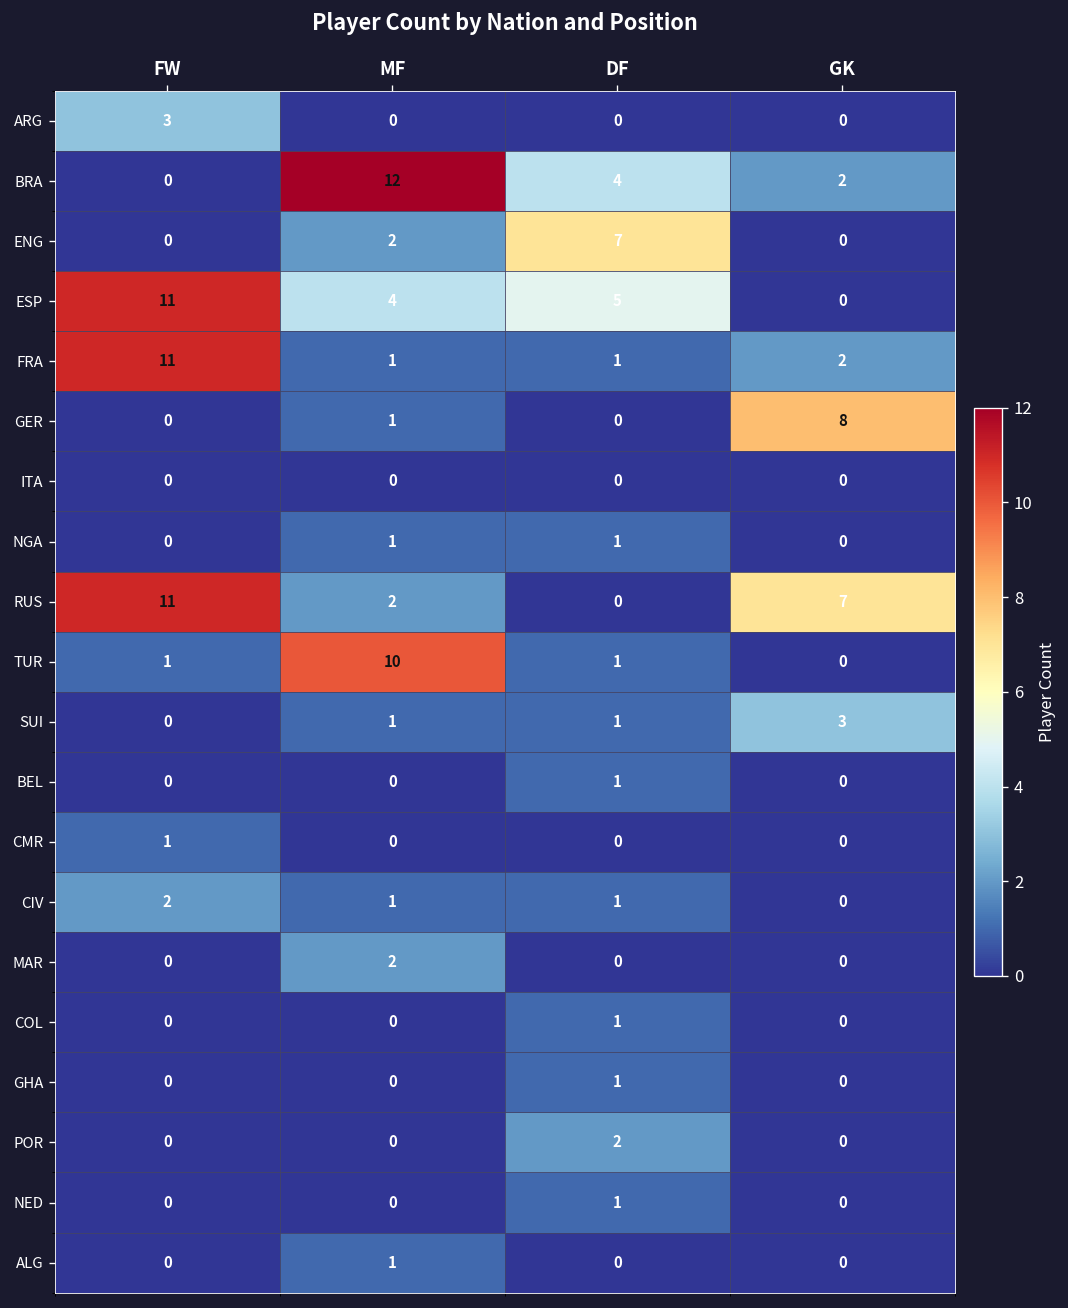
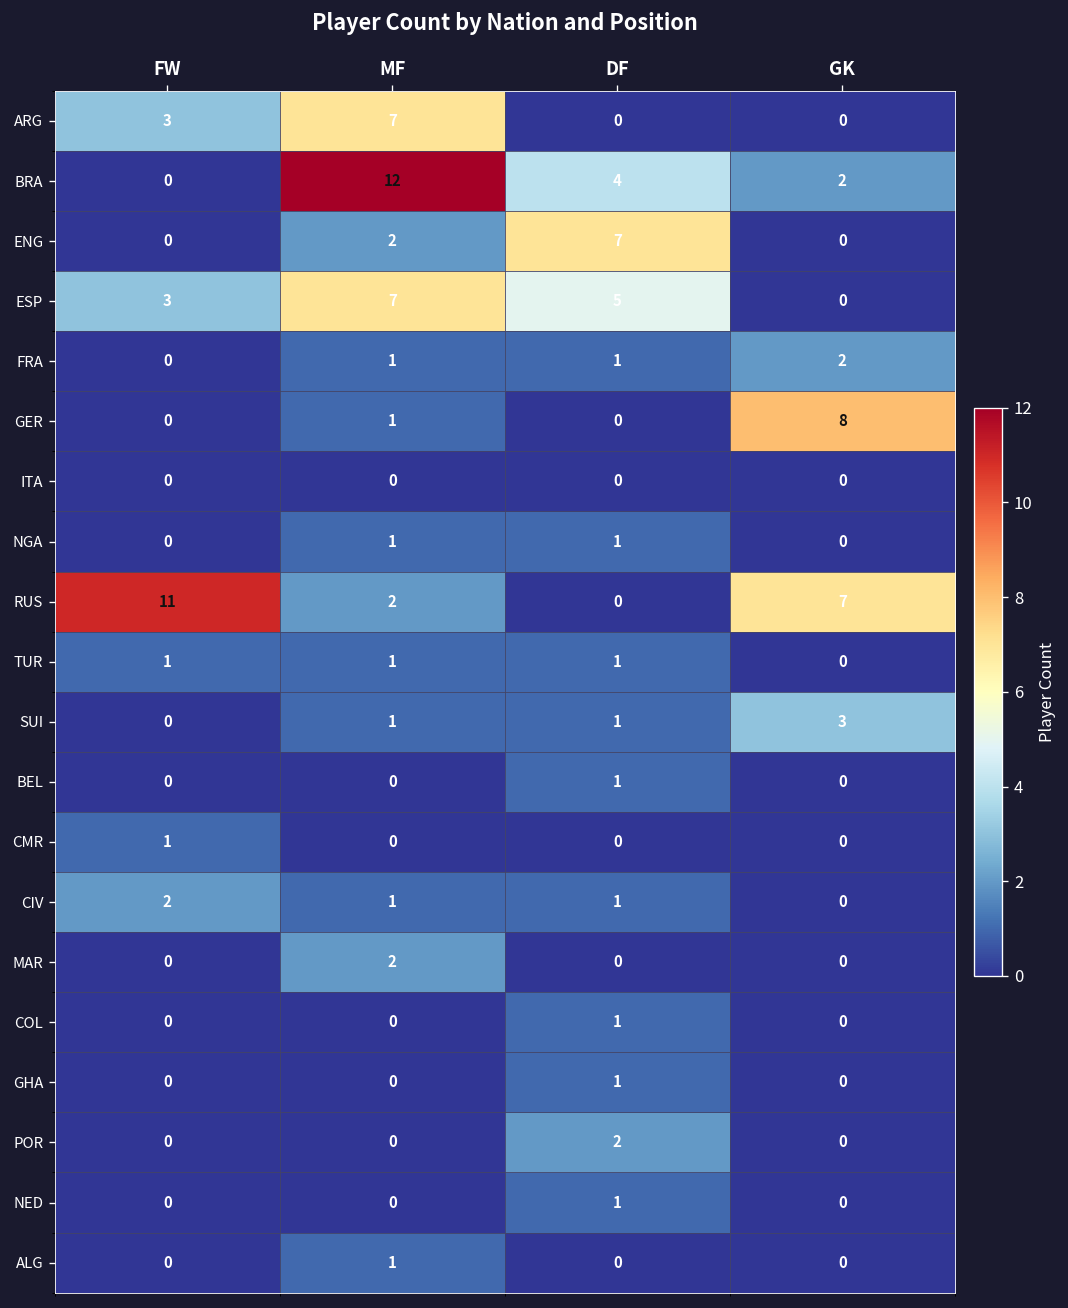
  {
    "ARG": {
      "FW": 3,
-     "MF": 0,
+     "MF": 7,
      "DF": 0,
      "GK": 0
    },
    "BRA": {
      "FW": 0,
      "MF": 12,
      "DF": 4,
      "GK": 2
    },
    "ENG": {
      "FW": 0,
      "MF": 2,
      "DF": 7,
      "GK": 0
    },
    "ESP": {
-     "FW": 11,
-     "MF": 4,
+     "FW": 3,
+     "MF": 7,
      "GK": 0
    },
    "FRA": {
-     "FW": 11,
+     "FW": 0,
      "MF": 1,
      "DF": 1,
      "GK": 2
    },
    "GER": {
      "FW": 0,
      "MF": 1,
      "DF": 0,
      "GK": 8
    },
    "ITA": {
      "FW": 0,
      "MF": 0,
      "DF": 0,
      "GK": 0
    },
    "NGA": {
      "FW": 0,
      "MF": 1,
      "DF": 1,
      "GK": 0
    },
    "RUS": {
      "FW": 11,
      "MF": 2,
      "DF": 0,
      "GK": 7
    },
    "TUR": {
      "FW": 1,
-     "MF": 10,
+     "MF": 1,
      "DF": 1,
      "GK": 0
    },
    "SUI": {
      "FW": 0,
      "MF": 1,
      "DF": 1,
      "GK": 3
    },
    "BEL": {
      "FW": 0,
      "MF": 0,
      "DF": 1,
      "GK": 0
    },
    "CMR": {
      "FW": 1,
      "MF": 0,
      "DF": 0,
      "GK": 0
    },
    "CIV": {
      "FW": 2,
      "MF": 1,
      "DF": 1,
      "GK": 0
    },
    "MAR": {
      "FW": 0,
      "MF": 2,
      "DF": 0,
      "GK": 0
    },
    "COL": {
      "FW": 0,
      "MF": 0,
      "DF": 1,
      "GK": 0
    },
    "GHA": {
      "FW": 0,
      "MF": 0,
      "DF": 1,
      "GK": 0
    },
    "POR": {
      "FW": 0,
      "MF": 0,
      "DF": 2,
      "GK": 0
    },
    "NED": {
      "FW": 0,
      "MF": 0,
      "DF": 1,
      "GK": 0
    },
    "ALG": {
      "FW": 0,
      "MF": 1,
      "DF": 0,
      "GK": 0
    }
  }
